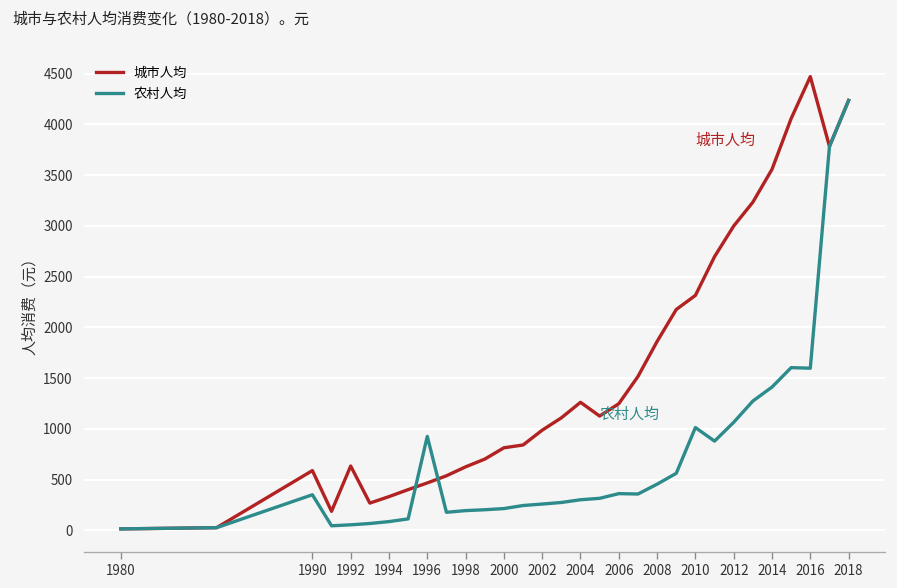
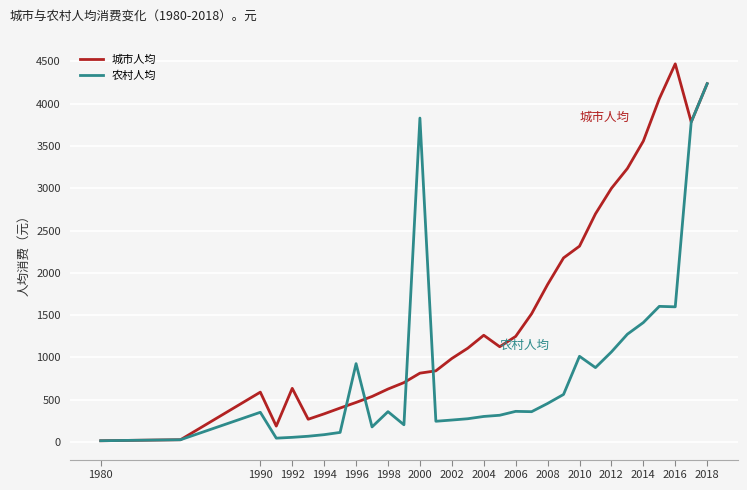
  {
    "城市人均": {
      "1990": 600,
      "1992": 600,
      "1994": 300,
      "1996": 500,
      "1998": 600,
      "2000": 800,
      "2002": 1000,
      "2004": 1300,
      "2006": 1200,
      "2008": 1900,
      "2010": 2300,
      "2012": 3000,
      "2014": 3600,
      "2016": 4500
    },
    "农村人均": {
      "1990": 400,
      "1992": 100,
      "1994": 100,
      "1996": 900,
-     "1998": 200,
-     "2000": 200,
+     "1998": 400,
+     "2000": 3800,
      "2002": 300,
      "2004": 300,
      "2006": 400,
      "2008": 500,
      "2010": 1000,
      "2012": 1100,
      "2014": 1400,
      "2016": 1600
    }
  }
